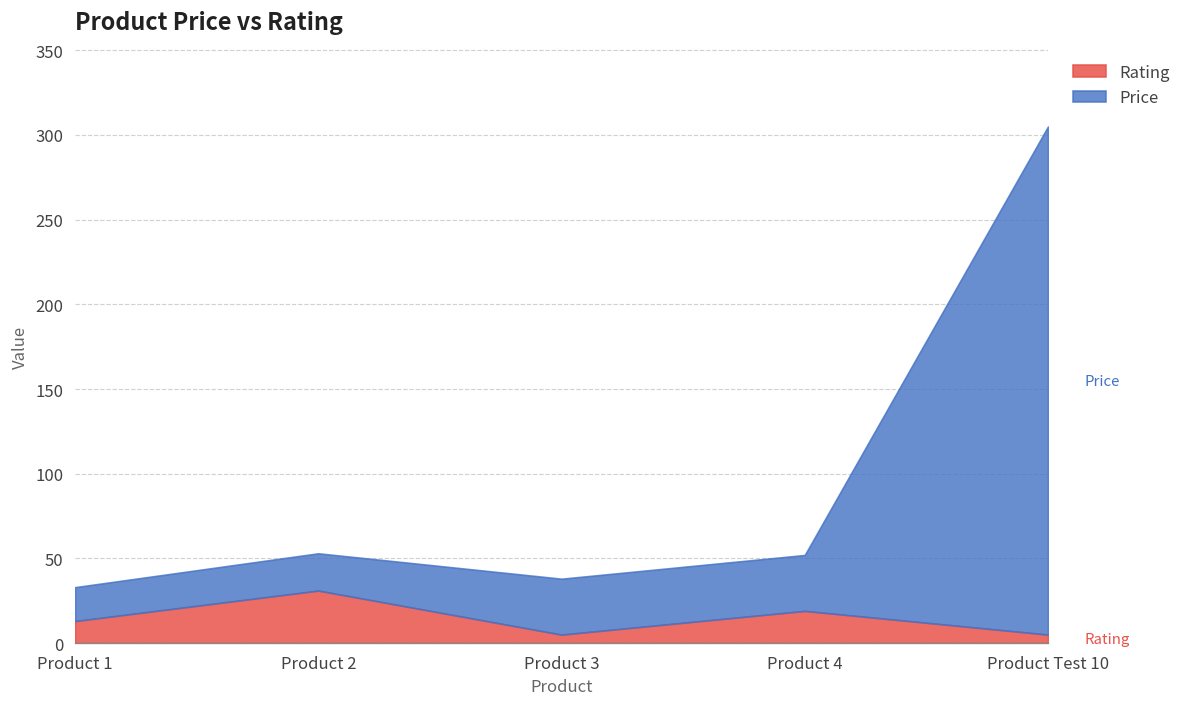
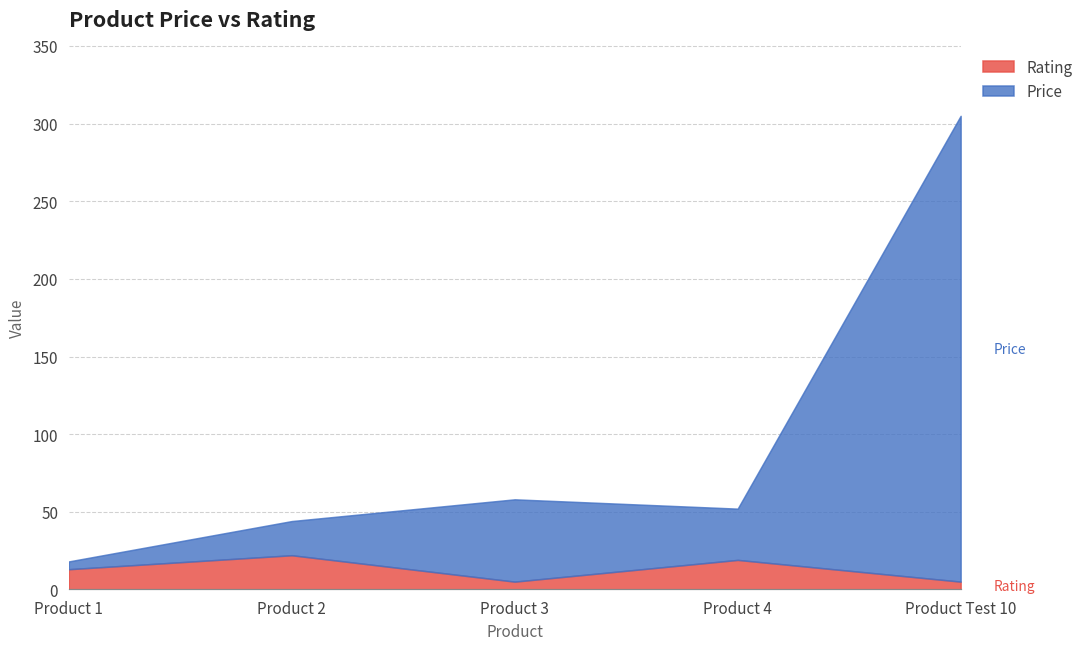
  {
    "Rating": {
      "Product 1": 13,
-     "Product 2": 31,
+     "Product 2": 22,
      "Product 3": 5,
      "Product 4": 19,
      "Product Test 10": 5
    },
    "Price": {
-     "Product 1": 20,
+     "Product 1": 5,
      "Product 2": 22,
-     "Product 3": 33,
+     "Product 3": 53,
      "Product 4": 33,
      "Product Test 10": 300
    }
  }
